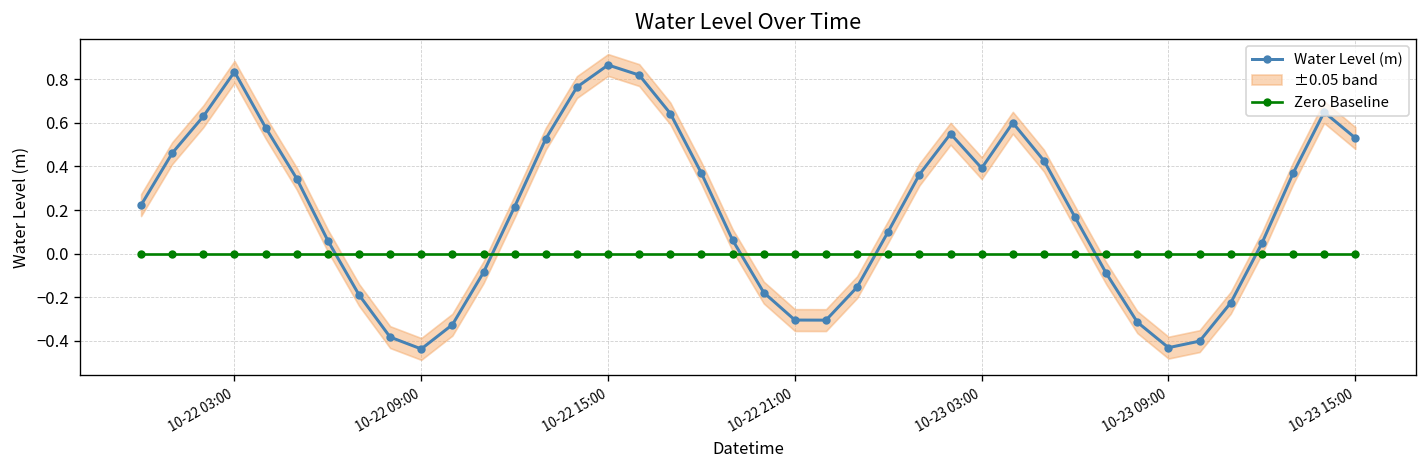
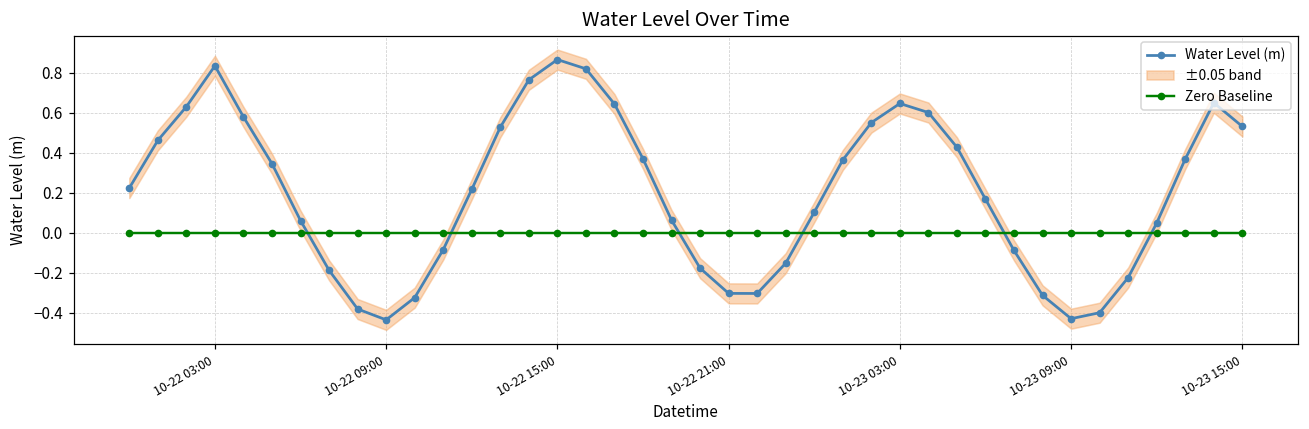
  {
    "Water Level (m)": {
      "10-22 03:00": 0.83,
      "10-22 09:00": -0.44,
      "10-22 15:00": 0.86,
      "10-22 21:00": -0.30,
-     "10-23 03:00": 0.39,
+     "10-23 03:00": 0.65,
      "10-23 09:00": -0.43,
      "10-23 15:00": 0.53
    },
    "Zero Baseline": {
      "10-22 03:00": 0.00,
      "10-22 09:00": 0.00,
      "10-22 15:00": 0.00,
      "10-22 21:00": 0.00,
      "10-23 03:00": 0.00,
      "10-23 09:00": 0.00,
      "10-23 15:00": 0.00
    }
  }
